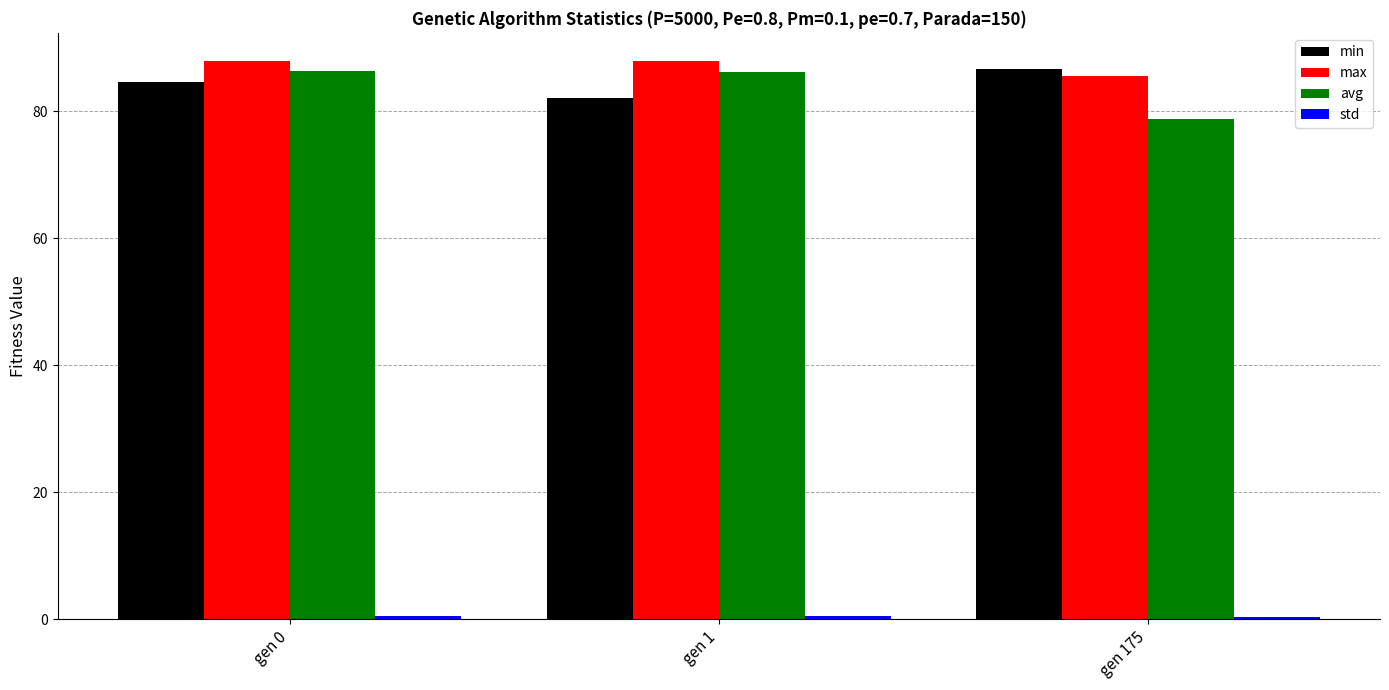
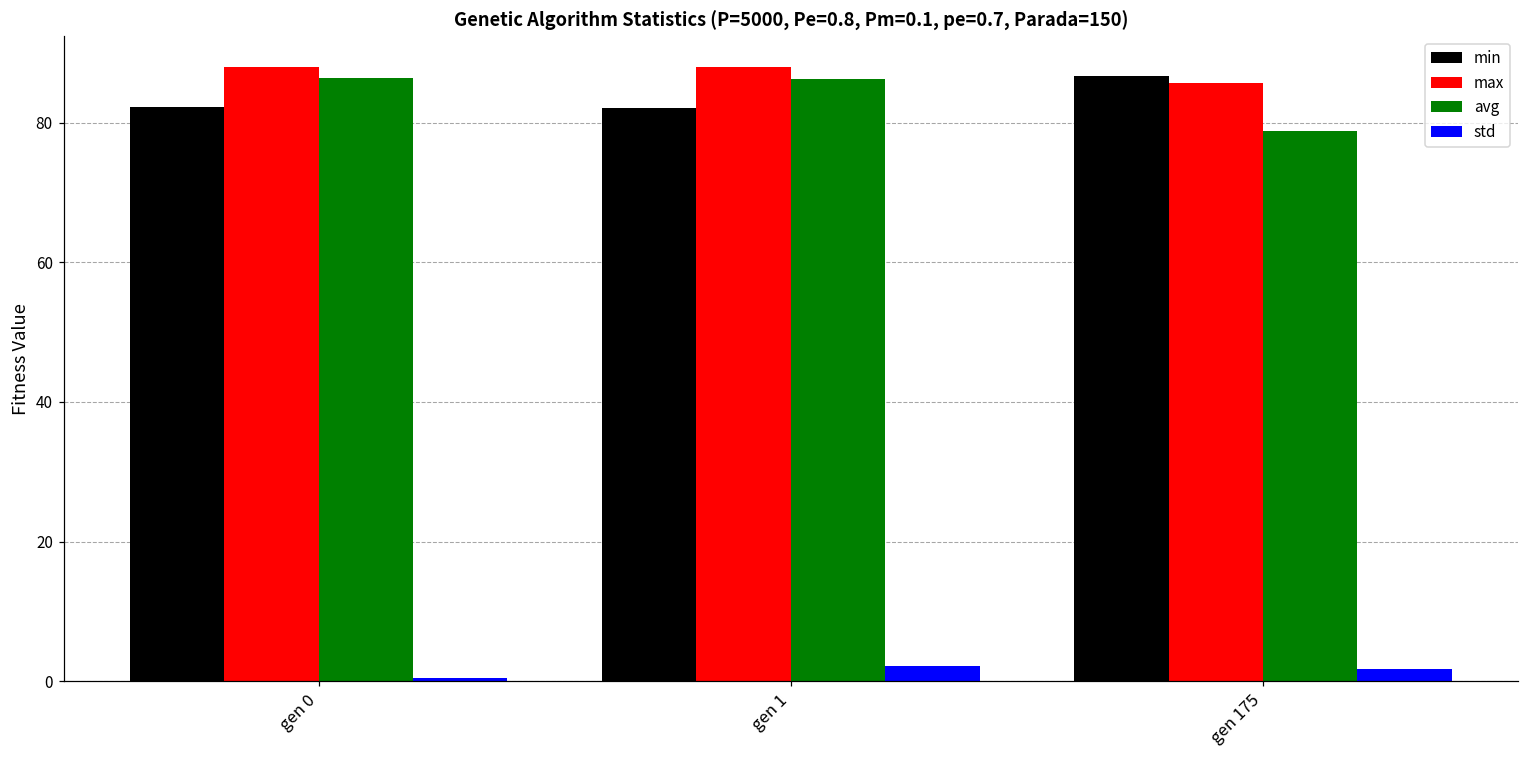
  {
    "min": {
-     "gen 0": 85,
+     "gen 0": 82,
      "gen 1": 82,
      "gen 175": 87
    },
    "max": {
      "gen 0": 88,
      "gen 1": 88,
      "gen 175": 86
    },
    "avg": {
      "gen 0": 86,
      "gen 1": 86,
      "gen 175": 79
    },
    "std": {
      "gen 0": 1,
-     "gen 1": 1,
-     "gen 175": 0
+     "gen 1": 2,
+     "gen 175": 2
    }
  }
